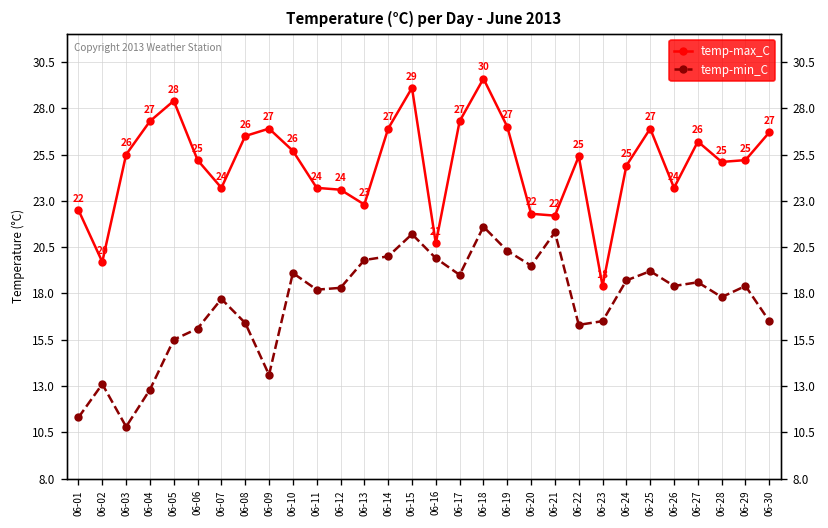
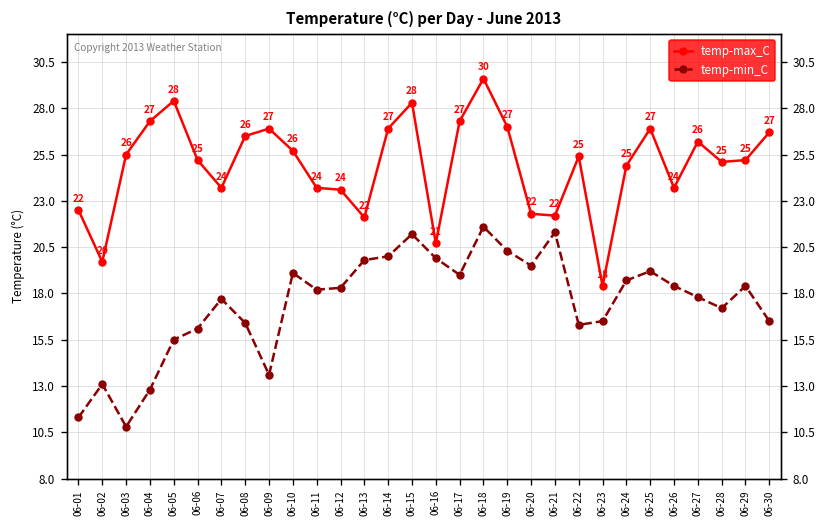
  {
    "temp-max_C": {
      "06-01": 22,
      "06-02": 20,
      "06-03": 26,
      "06-04": 27,
      "06-05": 28,
      "06-06": 25,
      "06-07": 24,
      "06-08": 26,
      "06-09": 27,
      "06-10": 26,
      "06-11": 24,
      "06-12": 24,
-     "06-13": 23,
+     "06-13": 22,
      "06-14": 27,
-     "06-15": 29,
+     "06-15": 28,
      "06-16": 21,
      "06-17": 27,
      "06-18": 30,
      "06-19": 27,
      "06-20": 22,
      "06-21": 22,
      "06-22": 25,
      "06-23": 18,
      "06-24": 25,
      "06-25": 27,
      "06-26": 24,
      "06-27": 26,
      "06-28": 25,
      "06-29": 25,
      "06-30": 27
    },
    "temp-min_C": {
      "06-01": 11.3,
      "06-02": 13.1,
      "06-03": 10.8,
      "06-04": 12.8,
      "06-05": 15.5,
      "06-06": 16.1,
      "06-07": 17.7,
      "06-08": 16.4,
      "06-09": 13.6,
      "06-10": 19.1,
      "06-11": 18.2,
      "06-12": 18.3,
      "06-13": 19.8,
      "06-14": 20.0,
      "06-16": 19.9,
      "06-17": 19.0,
      "06-18": 21.6,
      "06-19": 20.3,
      "06-20": 19.5,
      "06-21": 21.3,
      "06-22": 16.3,
      "06-23": 16.5,
      "06-24": 18.7,
      "06-25": 19.2,
      "06-26": 18.4,
-     "06-27": 18.6,
-     "06-28": 17.8,
+     "06-27": 17.8,
+     "06-28": 17.2,
      "06-29": 18.4,
      "06-30": 16.5
    }
  }
